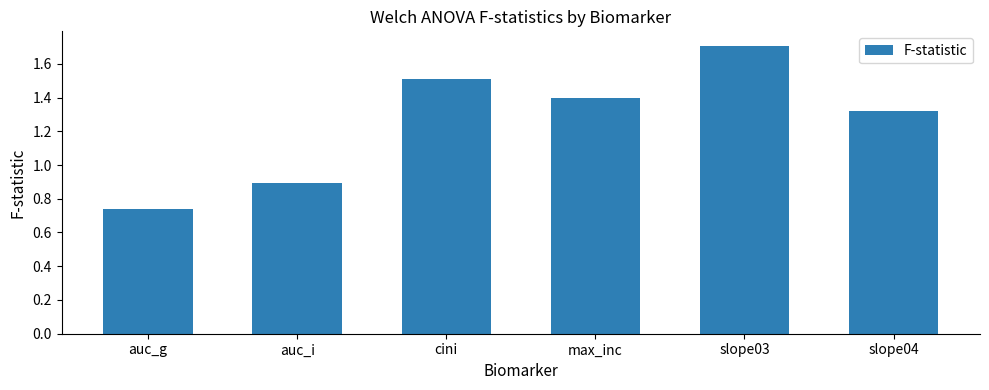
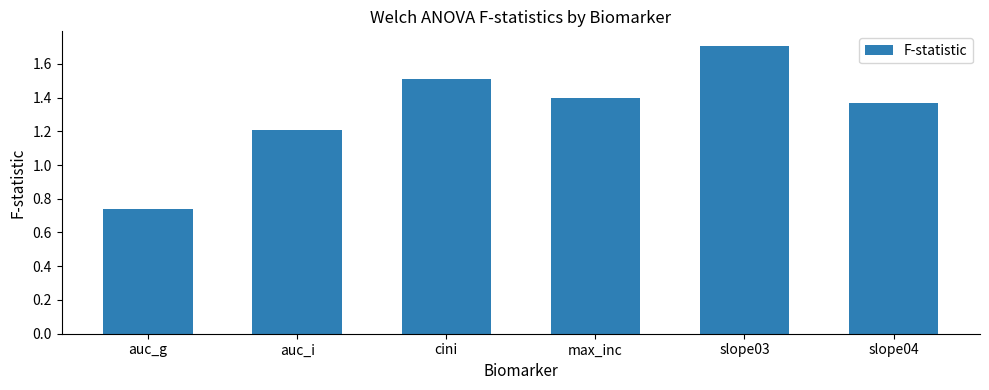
  {
    "auc_g": 0.74,
-   "auc_i": 0.89,
+   "auc_i": 1.21,
    "cini": 1.51,
    "max_inc": 1.40,
    "slope03": 1.71,
-   "slope04": 1.32
+   "slope04": 1.37
  }
